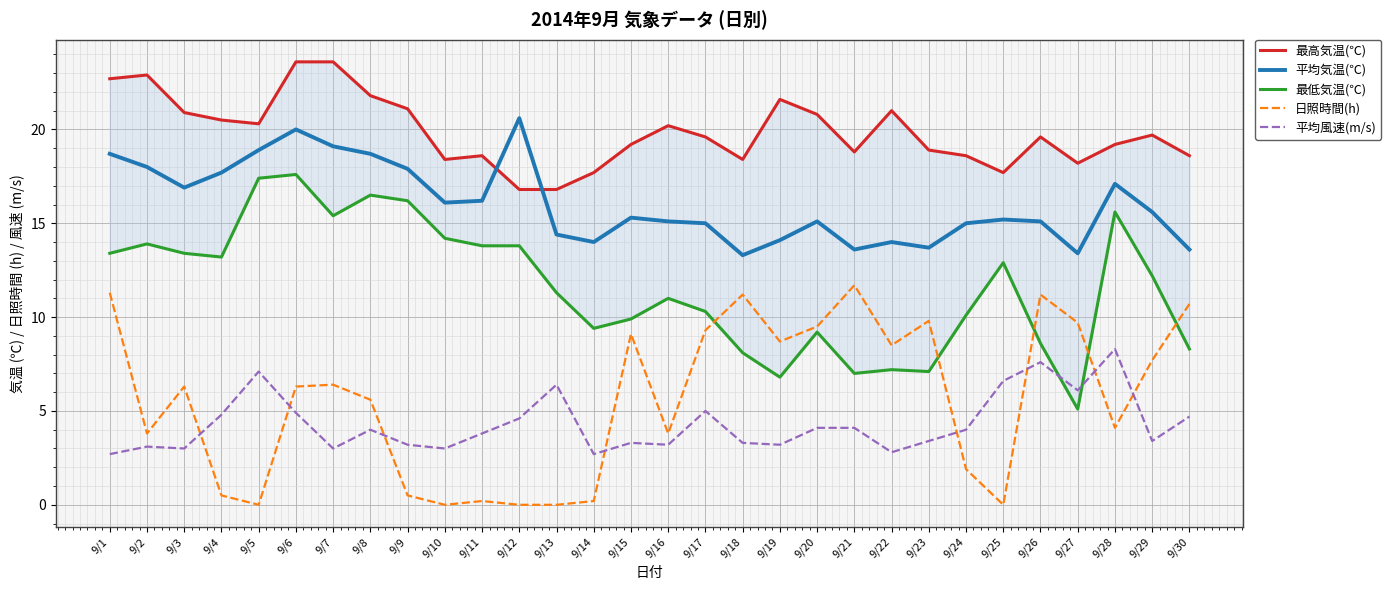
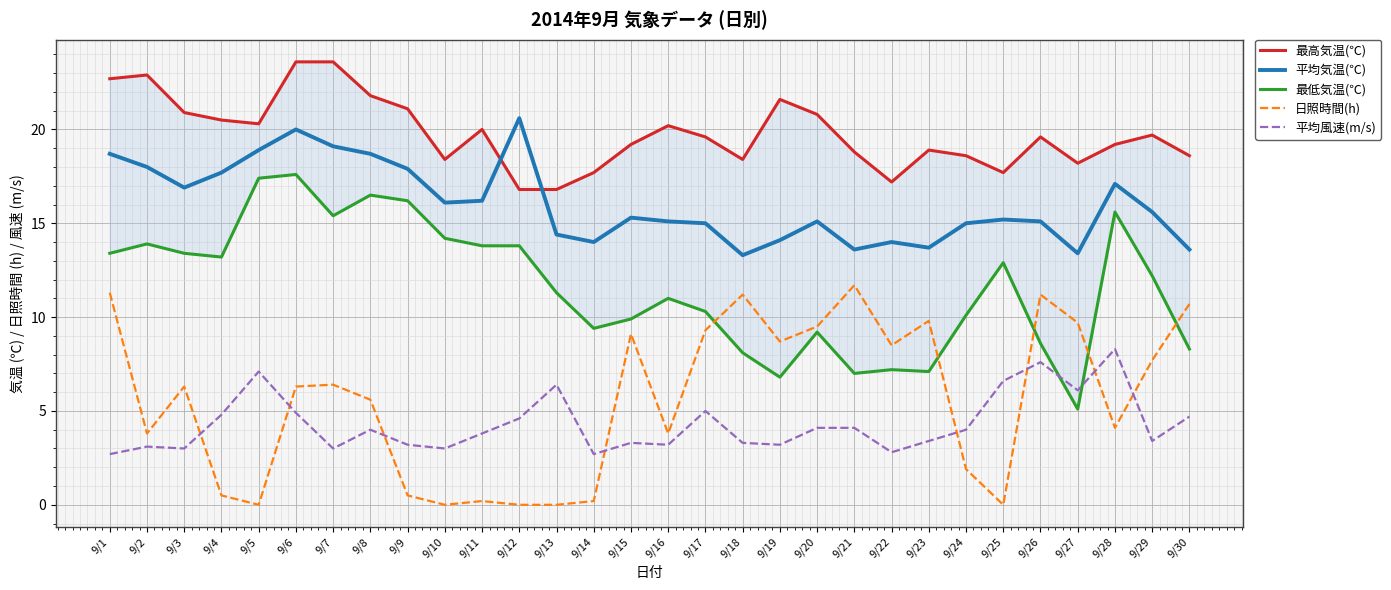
  {
    "最高気温(℃)": {
      "9/1": 22.7,
      "9/2": 22.9,
      "9/3": 20.9,
      "9/4": 20.5,
      "9/5": 20.3,
      "9/6": 23.6,
      "9/7": 23.6,
      "9/8": 21.8,
      "9/9": 21.1,
      "9/10": 18.4,
-     "9/11": 18.6,
+     "9/11": 20.0,
      "9/12": 16.8,
      "9/13": 16.8,
      "9/14": 17.7,
      "9/15": 19.2,
      "9/16": 20.2,
      "9/17": 19.6,
      "9/18": 18.4,
      "9/19": 21.6,
      "9/20": 20.8,
      "9/21": 18.8,
-     "9/22": 21.0,
+     "9/22": 17.2,
      "9/23": 18.9,
      "9/24": 18.6,
      "9/25": 17.7,
      "9/26": 19.6,
      "9/27": 18.2,
      "9/28": 19.2,
      "9/29": 19.7,
      "9/30": 18.6
    },
    "平均気温(℃)": {
      "9/1": 18.7,
      "9/2": 18.0,
      "9/3": 16.9,
      "9/4": 17.7,
      "9/5": 18.9,
      "9/6": 20.0,
      "9/7": 19.1,
      "9/8": 18.7,
      "9/9": 17.9,
      "9/10": 16.1,
      "9/11": 16.2,
      "9/12": 20.6,
      "9/13": 14.4,
      "9/14": 14.0,
      "9/15": 15.3,
      "9/16": 15.1,
      "9/17": 15.0,
      "9/18": 13.3,
      "9/19": 14.1,
      "9/20": 15.1,
      "9/21": 13.6,
      "9/22": 14.0,
      "9/23": 13.7,
      "9/24": 15.0,
      "9/25": 15.2,
      "9/26": 15.1,
      "9/27": 13.4,
      "9/28": 17.1,
      "9/29": 15.6,
      "9/30": 13.6
    },
    "最低気温(℃)": {
      "9/1": 13.4,
      "9/2": 13.9,
      "9/3": 13.4,
      "9/4": 13.2,
      "9/5": 17.4,
      "9/6": 17.6,
      "9/7": 15.4,
      "9/8": 16.5,
      "9/9": 16.2,
      "9/10": 14.2,
      "9/11": 13.8,
      "9/12": 13.8,
      "9/13": 11.3,
      "9/14": 9.4,
      "9/15": 9.9,
      "9/16": 11.0,
      "9/17": 10.3,
      "9/18": 8.1,
      "9/19": 6.8,
      "9/20": 9.2,
      "9/21": 7.0,
      "9/22": 7.2,
      "9/23": 7.1,
      "9/24": 10.1,
      "9/25": 12.9,
      "9/26": 8.6,
      "9/27": 5.1,
      "9/28": 15.6,
      "9/29": 12.2,
      "9/30": 8.3
    },
    "日照時間(h)": {
      "9/1": 11.3,
      "9/2": 3.8,
      "9/3": 6.3,
      "9/4": 0.5,
      "9/5": 0.0,
      "9/6": 6.3,
      "9/7": 6.4,
      "9/8": 5.6,
      "9/9": 0.5,
      "9/10": 0.0,
      "9/11": 0.2,
      "9/12": 0.0,
      "9/13": 0.0,
      "9/14": 0.2,
      "9/15": 9.1,
      "9/16": 3.8,
      "9/17": 9.3,
      "9/18": 11.2,
      "9/19": 8.7,
      "9/20": 9.5,
      "9/21": 11.7,
      "9/22": 8.5,
      "9/23": 9.8,
      "9/24": 1.9,
      "9/25": 0.0,
      "9/26": 11.2,
      "9/27": 9.7,
      "9/28": 4.1,
      "9/29": 7.7,
      "9/30": 10.7
    },
    "平均風速(m/s)": {
      "9/1": 2.7,
      "9/2": 3.1,
      "9/3": 3.0,
      "9/4": 4.8,
      "9/5": 7.1,
      "9/6": 4.9,
      "9/7": 3.0,
      "9/8": 4.0,
      "9/9": 3.2,
      "9/10": 3.0,
      "9/11": 3.8,
      "9/12": 4.6,
      "9/13": 6.4,
      "9/14": 2.7,
      "9/15": 3.3,
      "9/16": 3.2,
      "9/17": 5.0,
      "9/18": 3.3,
      "9/19": 3.2,
      "9/20": 4.1,
      "9/21": 4.1,
      "9/22": 2.8,
      "9/23": 3.4,
      "9/24": 4.0,
      "9/25": 6.6,
      "9/26": 7.6,
      "9/27": 6.1,
      "9/28": 8.3,
      "9/29": 3.4,
      "9/30": 4.7
    }
  }
